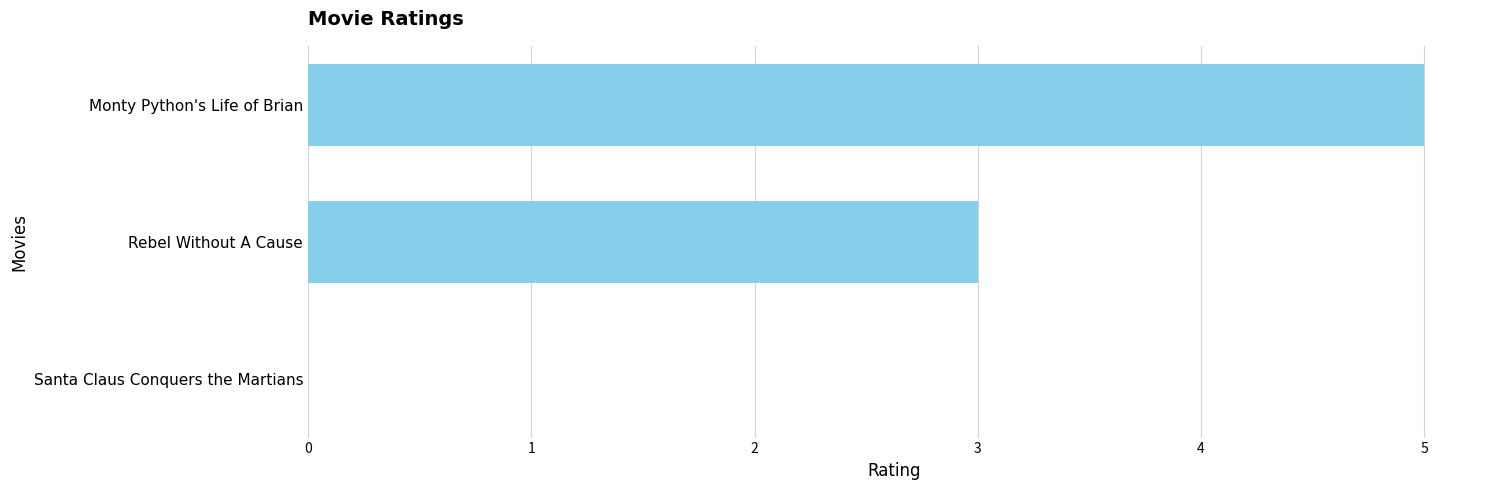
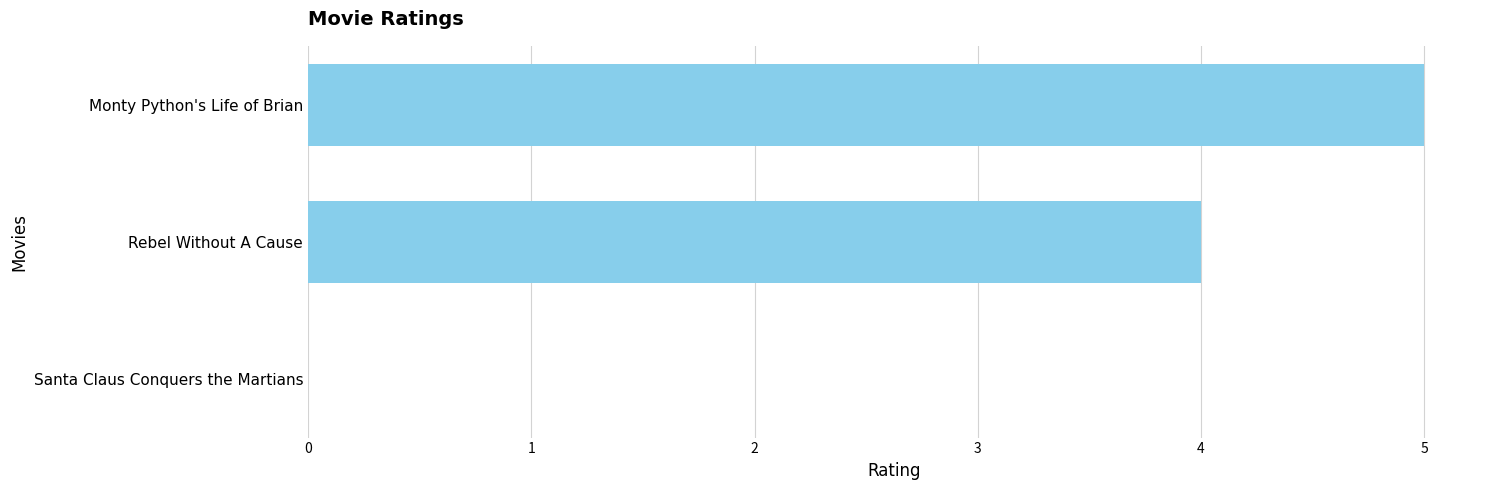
  {
    "Monty Python's Life of Brian": 5,
-   "Rebel Without A Cause": 3,
+   "Rebel Without A Cause": 4,
    "Santa Claus Conquers the Martians": 0
  }
